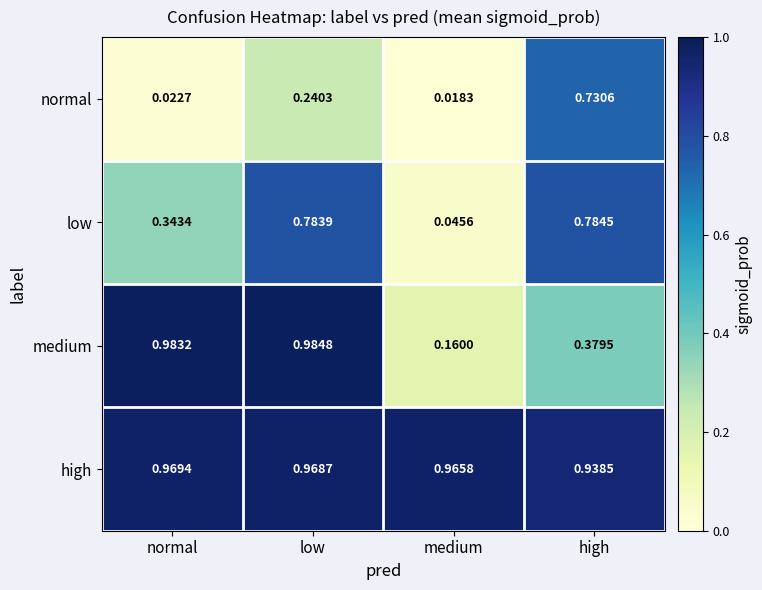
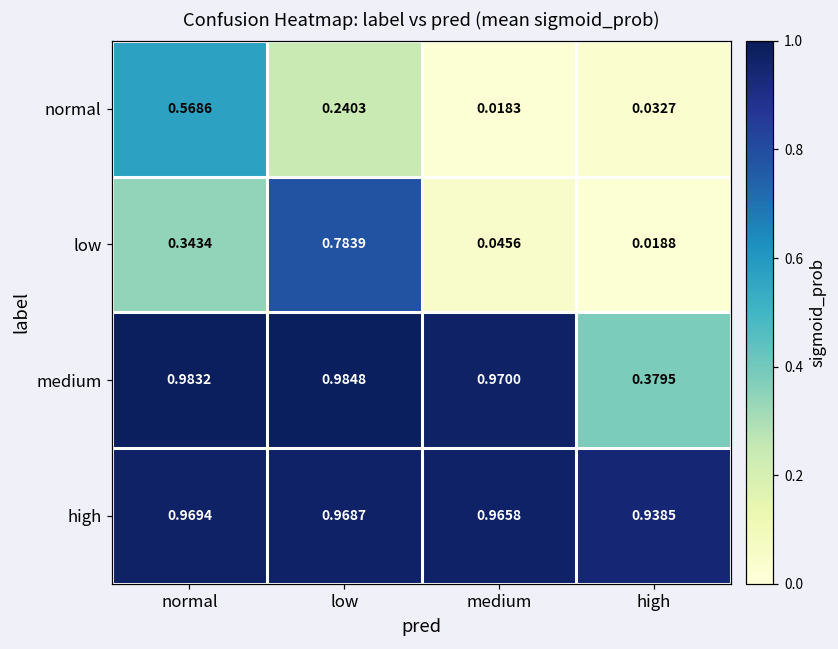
  {
    "normal": {
-     "normal": 0.0227,
+     "normal": 0.5686,
      "low": 0.2403,
      "medium": 0.0183,
-     "high": 0.7306
+     "high": 0.0327
    },
    "low": {
      "normal": 0.3434,
      "low": 0.7839,
      "medium": 0.0456,
-     "high": 0.7845
+     "high": 0.0188
    },
    "medium": {
      "normal": 0.9832,
      "low": 0.9848,
-     "medium": 0.1600,
+     "medium": 0.9700,
      "high": 0.3795
    },
    "high": {
      "normal": 0.9694,
      "low": 0.9687,
      "medium": 0.9658,
      "high": 0.9385
    }
  }
